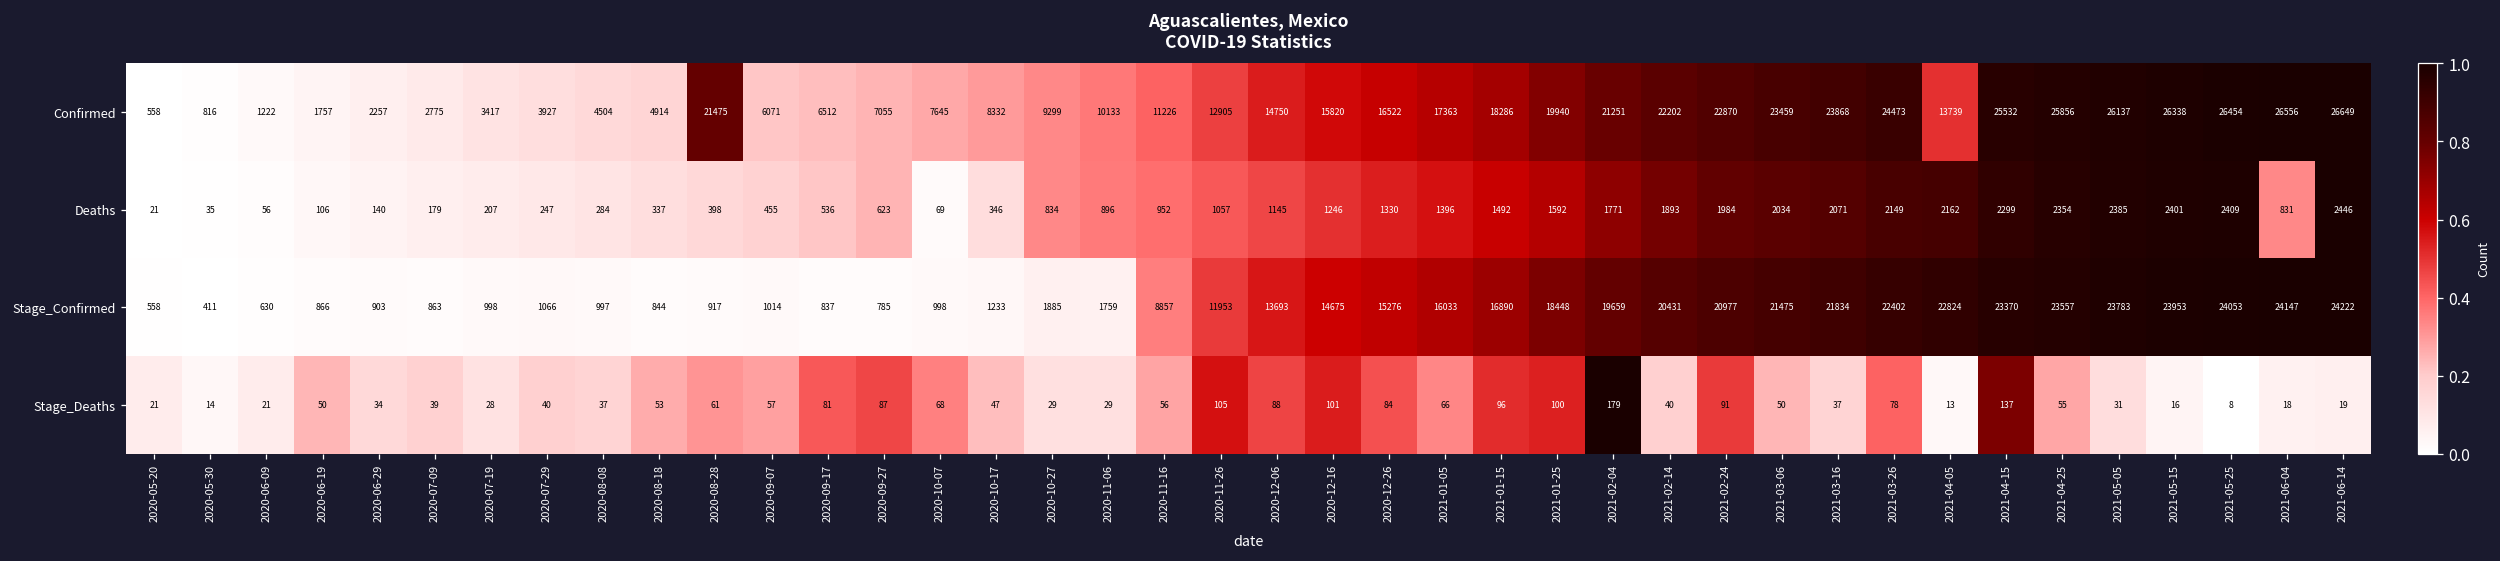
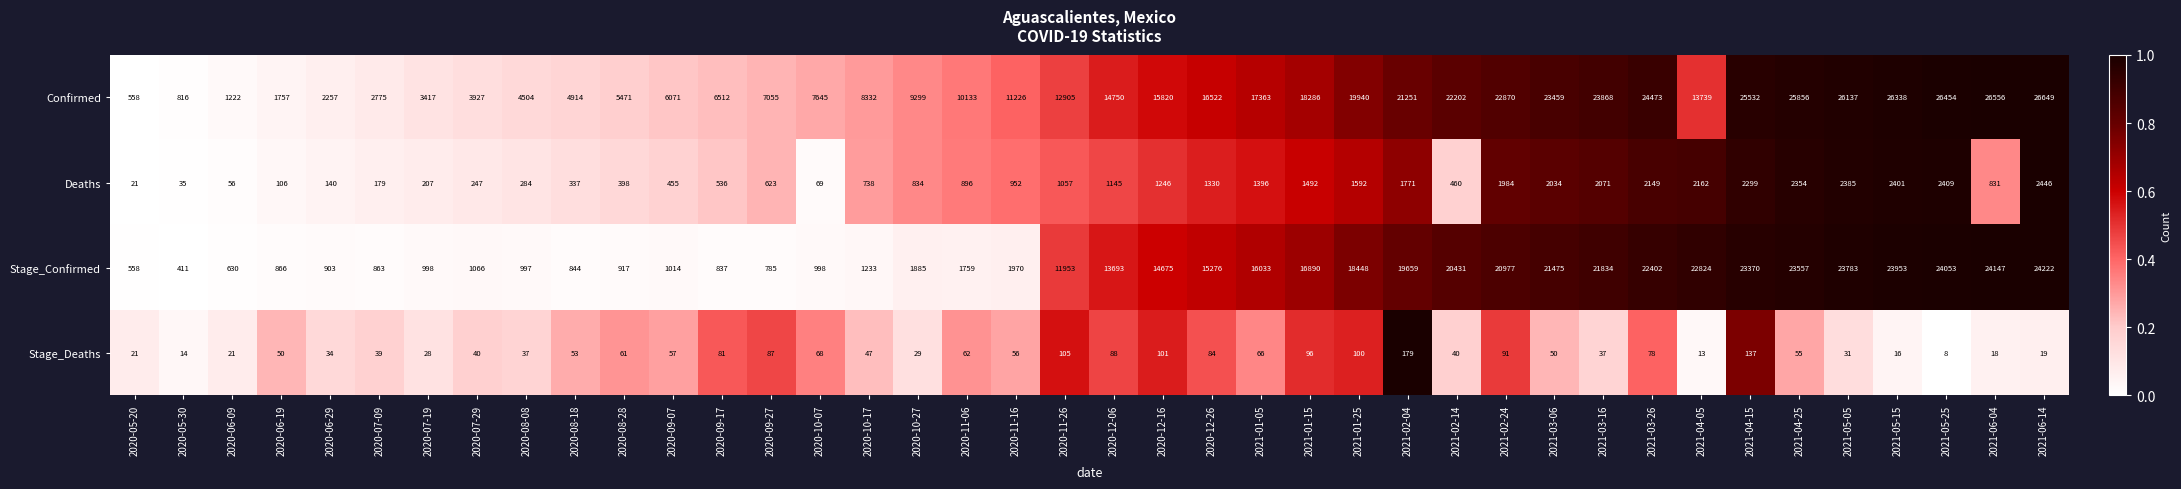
  {
    "Confirmed": {
      "2020-05-20": 558,
      "2020-05-30": 816,
      "2020-06-09": 1222,
      "2020-06-19": 1757,
      "2020-06-29": 2257,
      "2020-07-09": 2775,
      "2020-07-19": 3417,
      "2020-07-29": 3927,
      "2020-08-08": 4504,
      "2020-08-18": 4914,
-     "2020-08-28": 21475,
+     "2020-08-28": 5471,
      "2020-09-07": 6071,
      "2020-09-17": 6512,
      "2020-09-27": 7055,
      "2020-10-07": 7645,
      "2020-10-17": 8332,
      "2020-10-27": 9299,
      "2020-11-06": 10133,
      "2020-11-16": 11226,
      "2020-11-26": 12905,
      "2020-12-06": 14750,
      "2020-12-16": 15820,
      "2020-12-26": 16522,
      "2021-01-05": 17363,
      "2021-01-15": 18286,
      "2021-01-25": 19940,
      "2021-02-04": 21251,
      "2021-02-14": 22202,
      "2021-02-24": 22870,
      "2021-03-06": 23459,
      "2021-03-16": 23868,
      "2021-03-26": 24473,
      "2021-04-05": 13739,
      "2021-04-15": 25532,
      "2021-04-25": 25856,
      "2021-05-05": 26137,
      "2021-05-15": 26338,
      "2021-05-25": 26454,
      "2021-06-04": 26556,
      "2021-06-14": 26649
    },
    "Deaths": {
      "2020-05-20": 21,
      "2020-05-30": 35,
      "2020-06-09": 56,
      "2020-06-19": 106,
      "2020-06-29": 140,
      "2020-07-09": 179,
      "2020-07-19": 207,
      "2020-07-29": 247,
      "2020-08-08": 284,
      "2020-08-18": 337,
      "2020-08-28": 398,
      "2020-09-07": 455,
      "2020-09-17": 536,
      "2020-09-27": 623,
      "2020-10-07": 69,
-     "2020-10-17": 346,
+     "2020-10-17": 738,
      "2020-10-27": 834,
      "2020-11-06": 896,
      "2020-11-16": 952,
      "2020-11-26": 1057,
      "2020-12-06": 1145,
      "2020-12-16": 1246,
      "2020-12-26": 1330,
      "2021-01-05": 1396,
      "2021-01-15": 1492,
      "2021-01-25": 1592,
      "2021-02-04": 1771,
-     "2021-02-14": 1893,
+     "2021-02-14": 460,
      "2021-02-24": 1984,
      "2021-03-06": 2034,
      "2021-03-16": 2071,
      "2021-03-26": 2149,
      "2021-04-05": 2162,
      "2021-04-15": 2299,
      "2021-04-25": 2354,
      "2021-05-05": 2385,
      "2021-05-15": 2401,
      "2021-05-25": 2409,
      "2021-06-04": 831,
      "2021-06-14": 2446
    },
    "Stage_Confirmed": {
      "2020-05-20": 558,
      "2020-05-30": 411,
      "2020-06-09": 630,
      "2020-06-19": 866,
      "2020-06-29": 903,
      "2020-07-09": 863,
      "2020-07-19": 998,
      "2020-07-29": 1066,
      "2020-08-08": 997,
      "2020-08-18": 844,
      "2020-08-28": 917,
      "2020-09-07": 1014,
      "2020-09-17": 837,
      "2020-09-27": 785,
      "2020-10-07": 998,
      "2020-10-17": 1233,
      "2020-10-27": 1885,
      "2020-11-06": 1759,
-     "2020-11-16": 8857,
+     "2020-11-16": 1970,
      "2020-11-26": 11953,
      "2020-12-06": 13693,
      "2020-12-16": 14675,
      "2020-12-26": 15276,
      "2021-01-05": 16033,
      "2021-01-15": 16890,
      "2021-01-25": 18448,
      "2021-02-04": 19659,
      "2021-02-14": 20431,
      "2021-02-24": 20977,
      "2021-03-06": 21475,
      "2021-03-16": 21834,
      "2021-03-26": 22402,
      "2021-04-05": 22824,
      "2021-04-15": 23370,
      "2021-04-25": 23557,
      "2021-05-05": 23783,
      "2021-05-15": 23953,
      "2021-05-25": 24053,
      "2021-06-04": 24147,
      "2021-06-14": 24222
    },
    "Stage_Deaths": {
      "2020-05-20": 21,
      "2020-05-30": 14,
      "2020-06-09": 21,
      "2020-06-19": 50,
      "2020-06-29": 34,
      "2020-07-09": 39,
      "2020-07-19": 28,
      "2020-07-29": 40,
      "2020-08-08": 37,
      "2020-08-18": 53,
      "2020-08-28": 61,
      "2020-09-07": 57,
      "2020-09-17": 81,
      "2020-09-27": 87,
      "2020-10-07": 68,
      "2020-10-17": 47,
      "2020-10-27": 29,
-     "2020-11-06": 29,
+     "2020-11-06": 62,
      "2020-11-16": 56,
      "2020-11-26": 105,
      "2020-12-06": 88,
      "2020-12-16": 101,
      "2020-12-26": 84,
      "2021-01-05": 66,
      "2021-01-15": 96,
      "2021-01-25": 100,
      "2021-02-04": 179,
      "2021-02-14": 40,
      "2021-02-24": 91,
      "2021-03-06": 50,
      "2021-03-16": 37,
      "2021-03-26": 78,
      "2021-04-05": 13,
      "2021-04-15": 137,
      "2021-04-25": 55,
      "2021-05-05": 31,
      "2021-05-15": 16,
      "2021-05-25": 8,
      "2021-06-04": 18,
      "2021-06-14": 19
    }
  }
